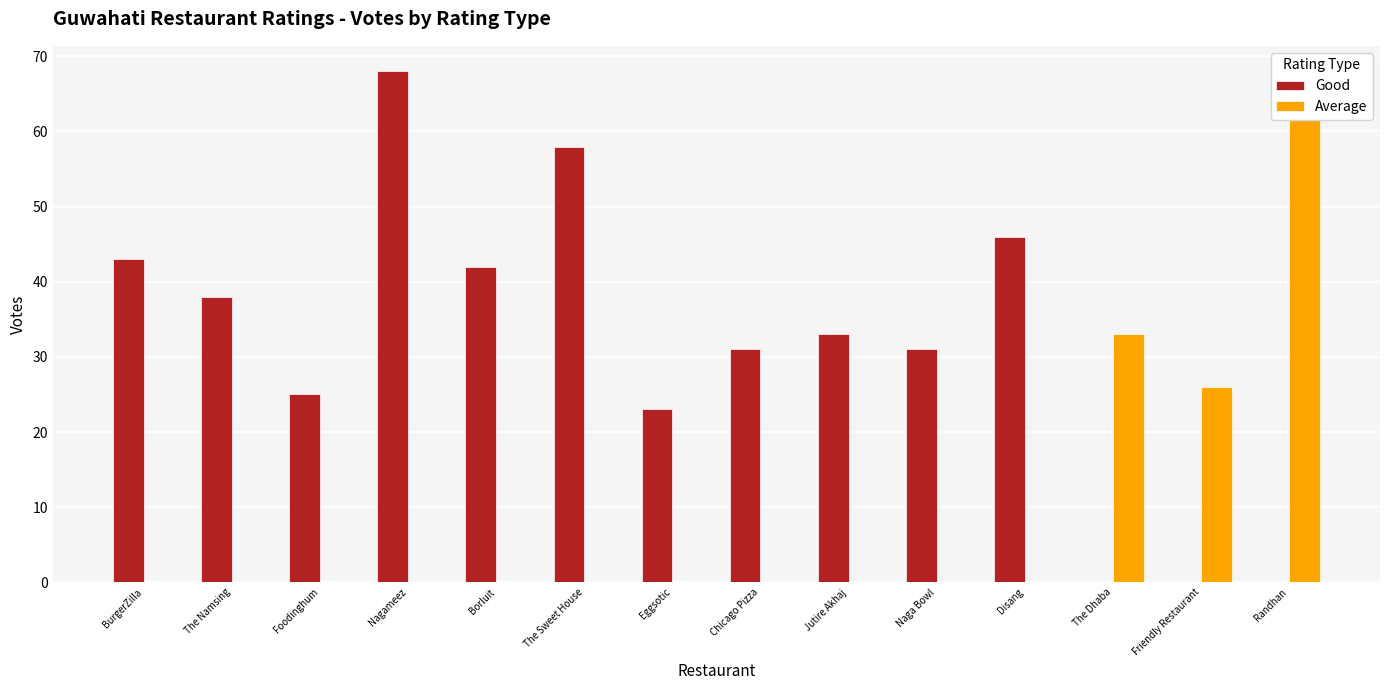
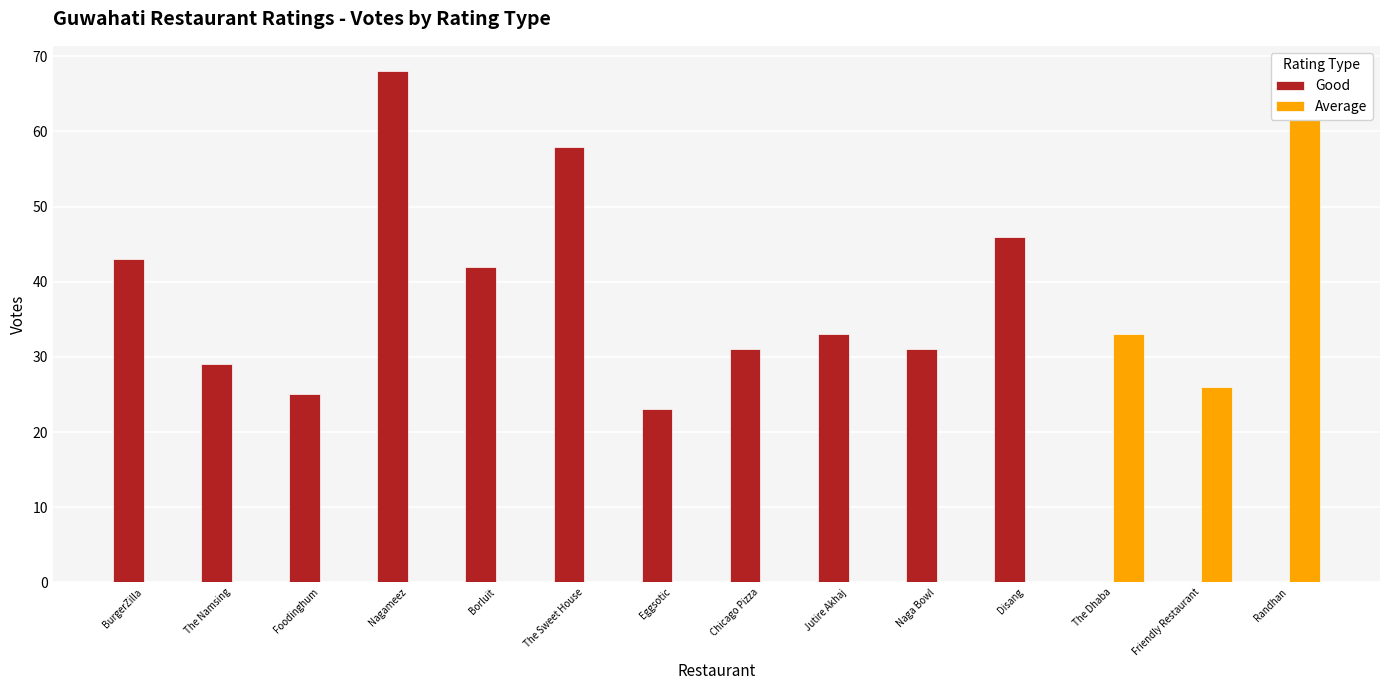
  {
    "Good": {
      "BurgerZilla": 43,
-     "The Namsing": 38,
+     "The Namsing": 29,
      "Foodinghum": 25,
      "Nagameez": 68,
      "Borluit": 42,
      "The Sweet House": 58,
      "Eggsotic": 23,
      "Chicago Pizza": 31,
      "Jutire Akhaj": 33,
      "Naga Bowl": 31,
      "Disang": 46,
      "The Dhaba": 0,
      "Friendly Restaurant": 0,
      "Randhan": 0
    },
    "Average": {
      "BurgerZilla": 0,
      "The Namsing": 0,
      "Foodinghum": 0,
      "Nagameez": 0,
      "Borluit": 0,
      "The Sweet House": 0,
      "Eggsotic": 0,
      "Chicago Pizza": 0,
      "Jutire Akhaj": 0,
      "Naga Bowl": 0,
      "Disang": 0,
      "The Dhaba": 33,
      "Friendly Restaurant": 26
    }
  }
